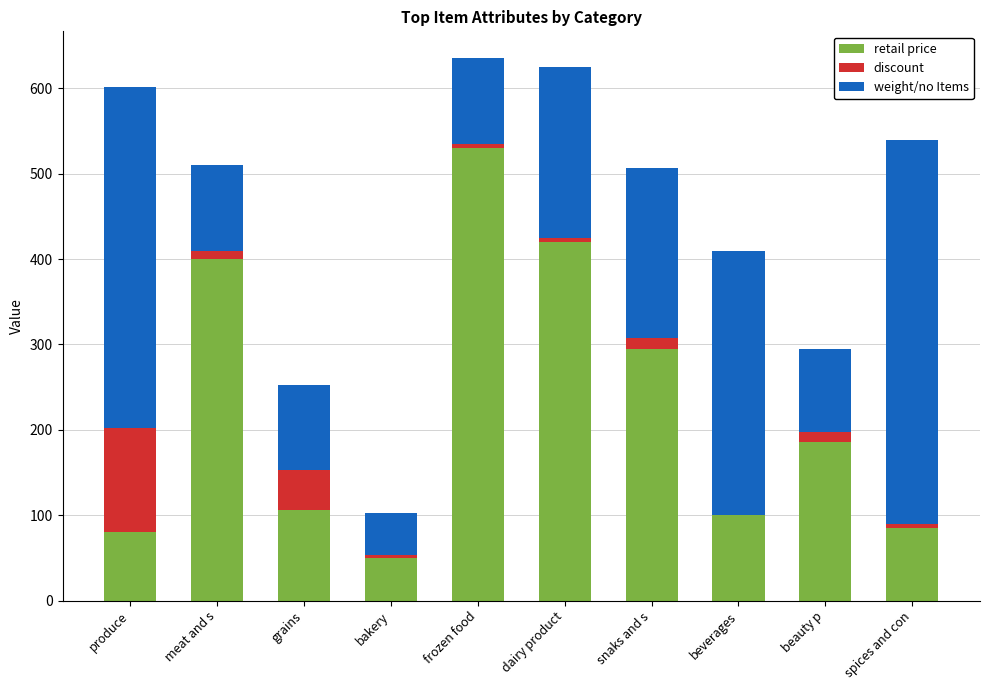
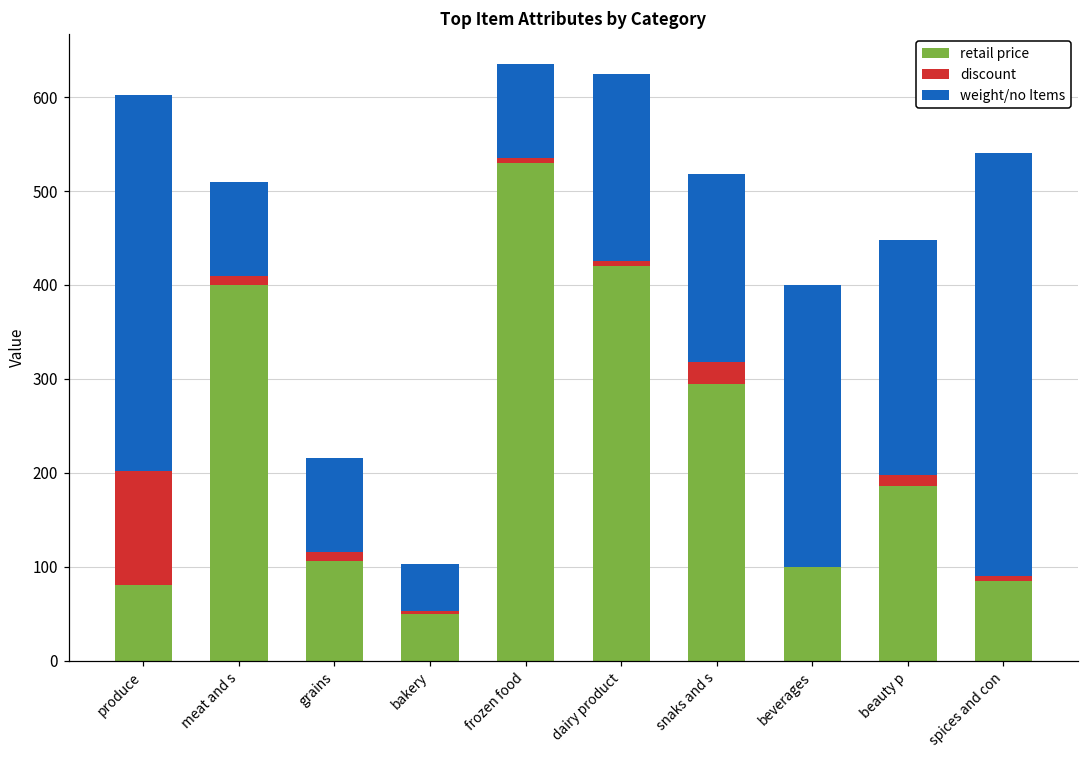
  {
    "retail price": {
      "produce": 80,
      "meat and s": 400,
      "grains": 110,
      "bakery": 50,
      "frozen food": 530,
      "dairy product": 420,
      "snaks and s": 300,
      "beverages": 100,
      "beauty p": 190,
      "spices and con": 90
    },
    "discount": {
      "produce": 120,
      "meat and s": 10,
-     "grains": 50,
+     "grains": 10,
      "bakery": 0,
      "frozen food": 10,
      "dairy product": 10,
-     "snaks and s": 10,
+     "snaks and s": 20,
      "beverages": 0,
      "beauty p": 10,
      "spices and con": 10
    },
    "weight/no Items": {
      "produce": 400,
      "meat and s": 100,
      "grains": 100,
      "bakery": 50,
      "frozen food": 100,
      "dairy product": 200,
      "snaks and s": 200,
-     "beverages": 310,
-     "beauty p": 100,
+     "beverages": 300,
+     "beauty p": 250,
      "spices and con": 450
    }
  }
